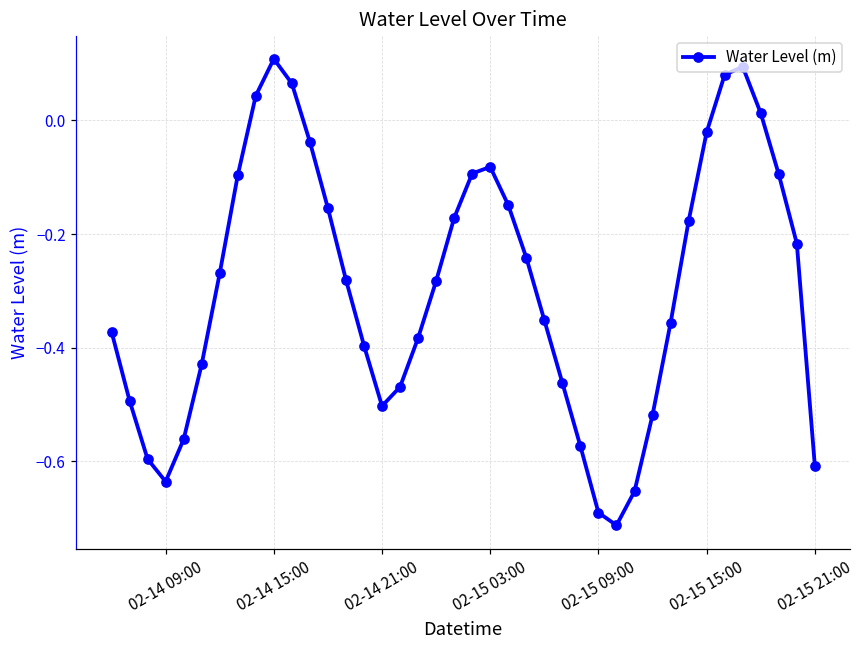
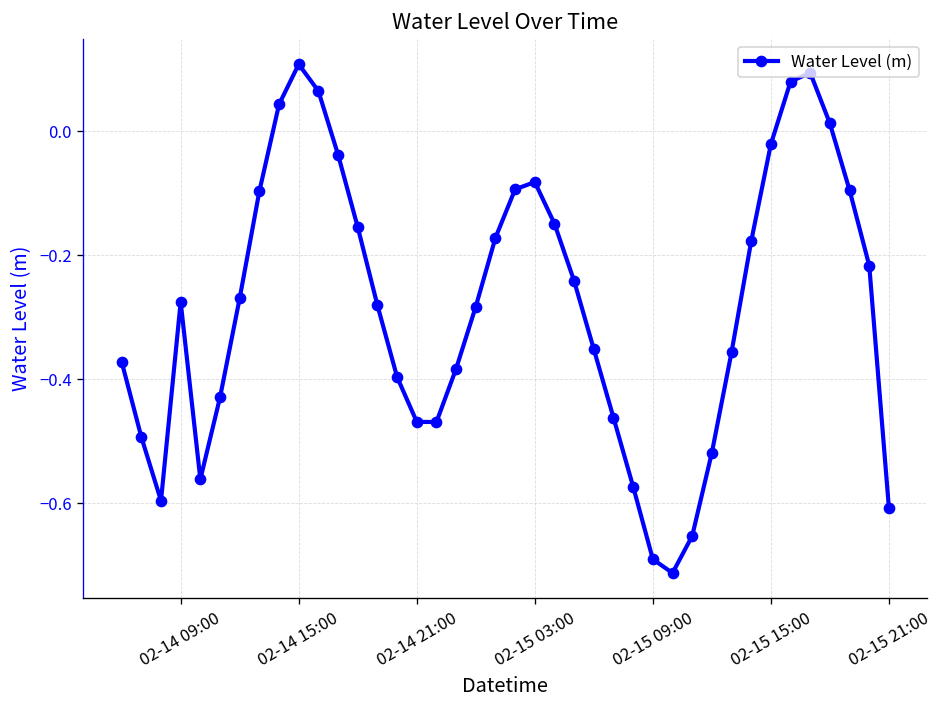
  {
-   "02-14 09:00": -0.64,
+   "02-14 09:00": -0.28,
    "02-14 15:00": 0.11,
-   "02-14 21:00": -0.50,
+   "02-14 21:00": -0.47,
    "02-15 03:00": -0.08,
    "02-15 09:00": -0.69,
    "02-15 15:00": -0.02,
    "02-15 21:00": -0.61
  }
